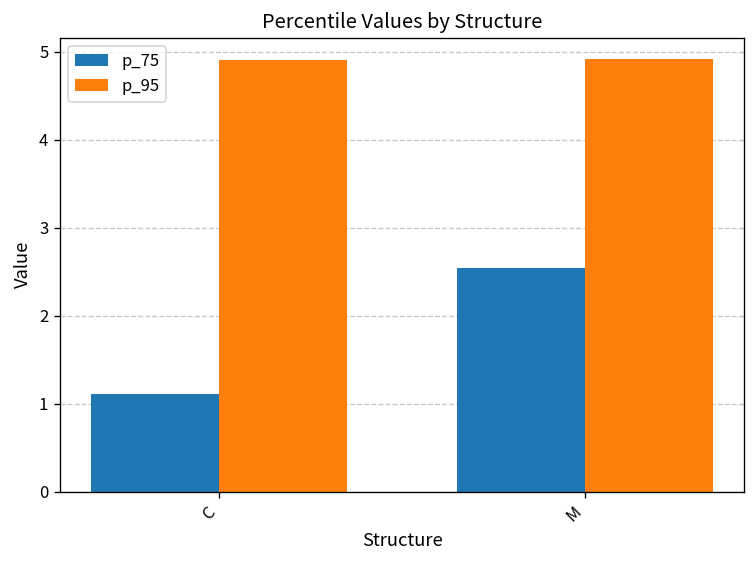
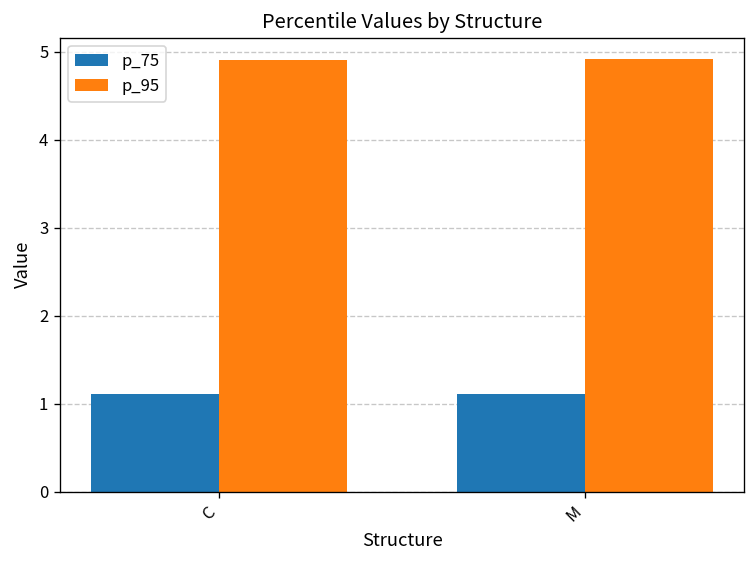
  {
    "p_75": {
      "C": 1.1,
-     "M": 2.5
+     "M": 1.1
    },
    "p_95": {
      "C": 4.9,
      "M": 4.9
    }
  }
